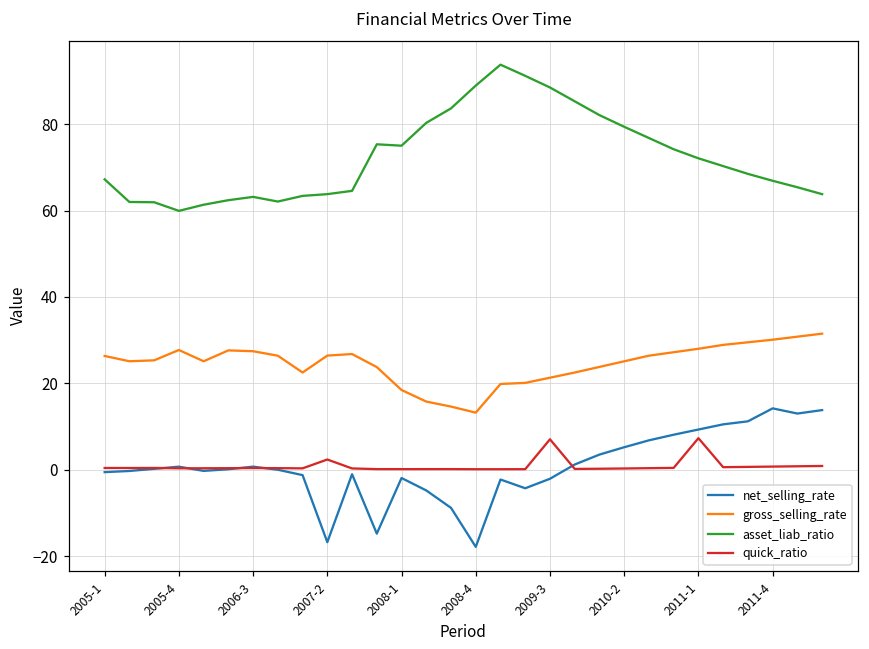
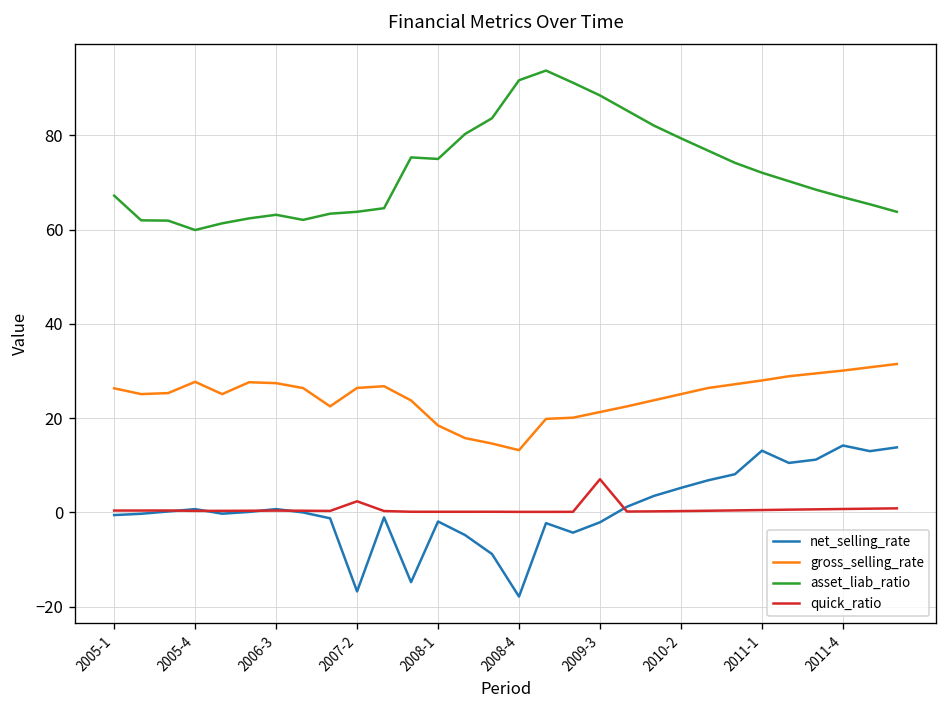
  {
    "net_selling_rate": {
      "2005-1": -1,
      "2007-2": -17,
      "2008-1": -2,
      "2008-4": -18,
      "2009-3": -2,
      "2010-2": 5,
-     "2011-1": 9,
+     "2011-1": 13,
      "2011-4": 14
    },
    "gross_selling_rate": {
      "2005-1": 26,
      "2005-4": 28,
      "2006-3": 27,
      "2007-2": 26,
      "2008-1": 18,
      "2008-4": 13,
      "2009-3": 21,
      "2010-2": 25,
      "2011-1": 28,
      "2011-4": 30
    },
    "asset_liab_ratio": {
      "2005-1": 67,
      "2005-4": 60,
      "2006-3": 63,
      "2007-2": 64,
      "2008-1": 75,
-     "2008-4": 89,
+     "2008-4": 92,
      "2009-3": 89,
      "2010-2": 79,
      "2011-1": 72,
      "2011-4": 67
    },
    "quick_ratio": {
      "2005-1": 0,
      "2007-2": 2,
      "2008-1": 0,
      "2008-4": 0,
      "2009-3": 7,
      "2010-2": 0,
-     "2011-1": 7,
+     "2011-1": 1,
      "2011-4": 1
    }
  }
